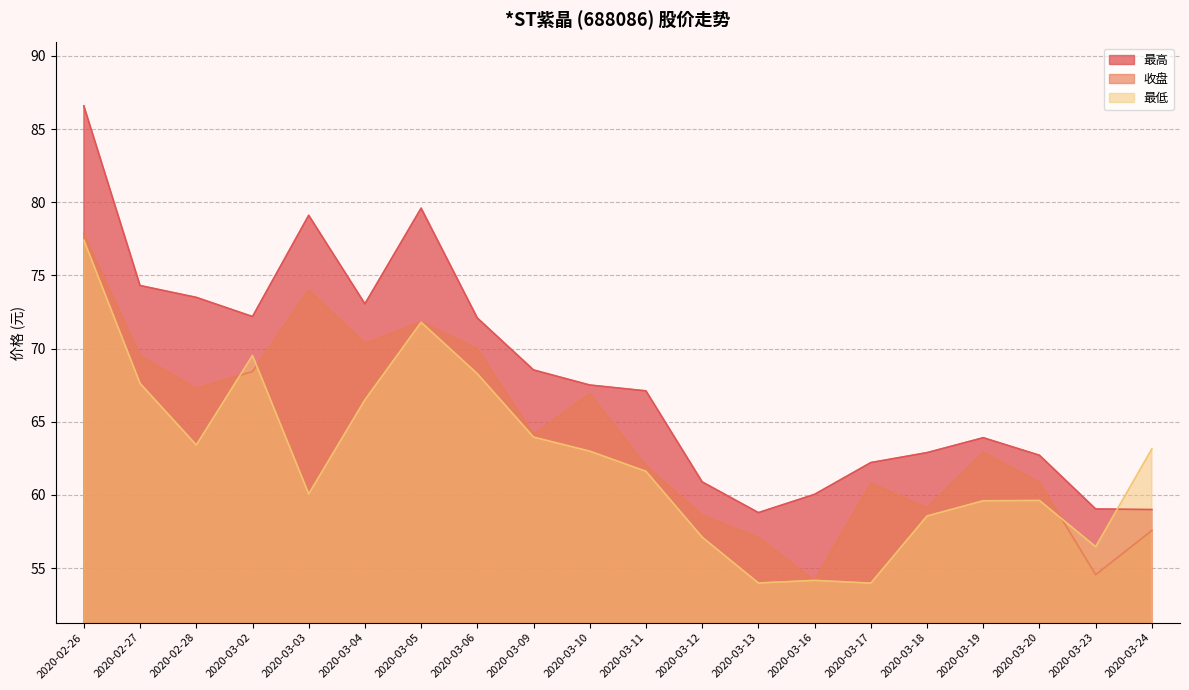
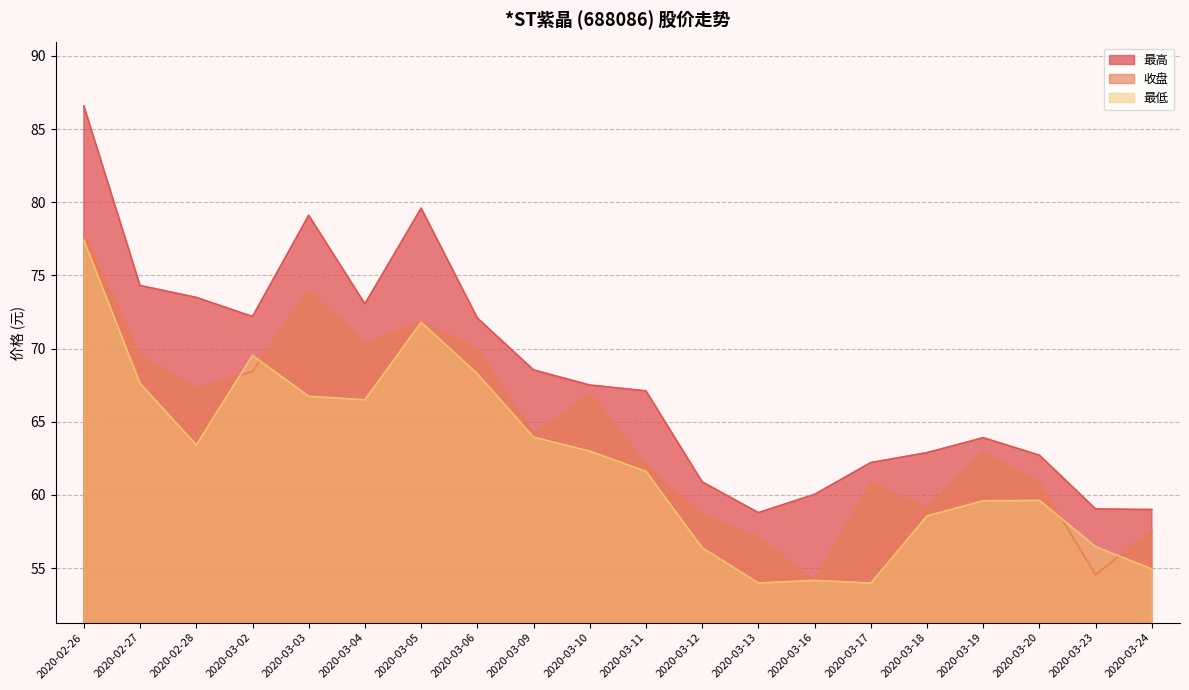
  {
    "最低": {
      "2020-02-26": 77.4,
      "2020-02-27": 67.6,
      "2020-02-28": 63.4,
      "2020-03-02": 69.5,
-     "2020-03-03": 60.1,
+     "2020-03-03": 66.7,
      "2020-03-04": 66.5,
      "2020-03-06": 68.3,
      "2020-03-09": 64.0,
      "2020-03-10": 63.0,
      "2020-03-11": 61.6,
-     "2020-03-12": 57.1,
+     "2020-03-12": 56.4,
      "2020-03-13": 54.0,
      "2020-03-17": 54.0,
      "2020-03-18": 58.6,
      "2020-03-19": 59.6,
      "2020-03-20": 59.6,
      "2020-03-23": 56.5,
-     "2020-03-24": 63.2
+     "2020-03-24": 54.9
    }
  }
